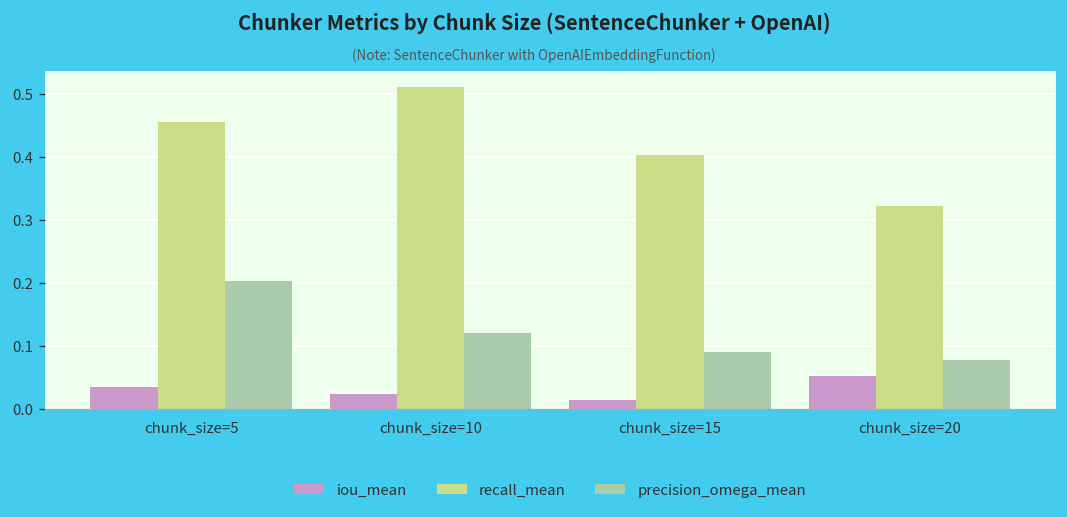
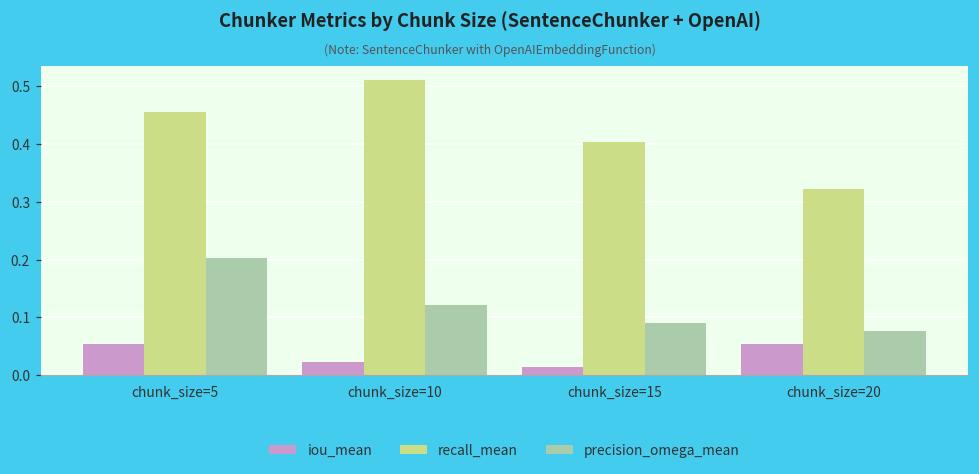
  {
    "iou_mean": {
-     "chunk_size=5": 0.03,
+     "chunk_size=5": 0.05,
      "chunk_size=10": 0.02,
      "chunk_size=15": 0.01,
      "chunk_size=20": 0.05
    }
  }
